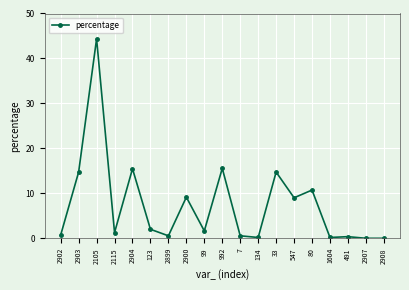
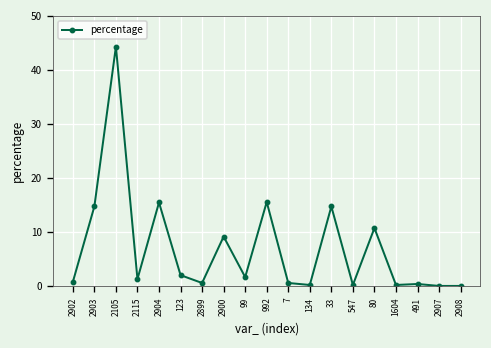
  {
    "2902": 1,
    "2903": 15,
    "2105": 44,
    "2115": 1,
    "2904": 15,
    "123": 2,
    "2899": 1,
    "2900": 9,
    "99": 2,
    "992": 16,
    "7": 1,
    "134": 0,
    "33": 15,
-   "547": 9,
+   "547": 0,
    "80": 11,
    "1604": 0,
    "491": 0,
    "2907": 0,
    "2908": 0
  }
